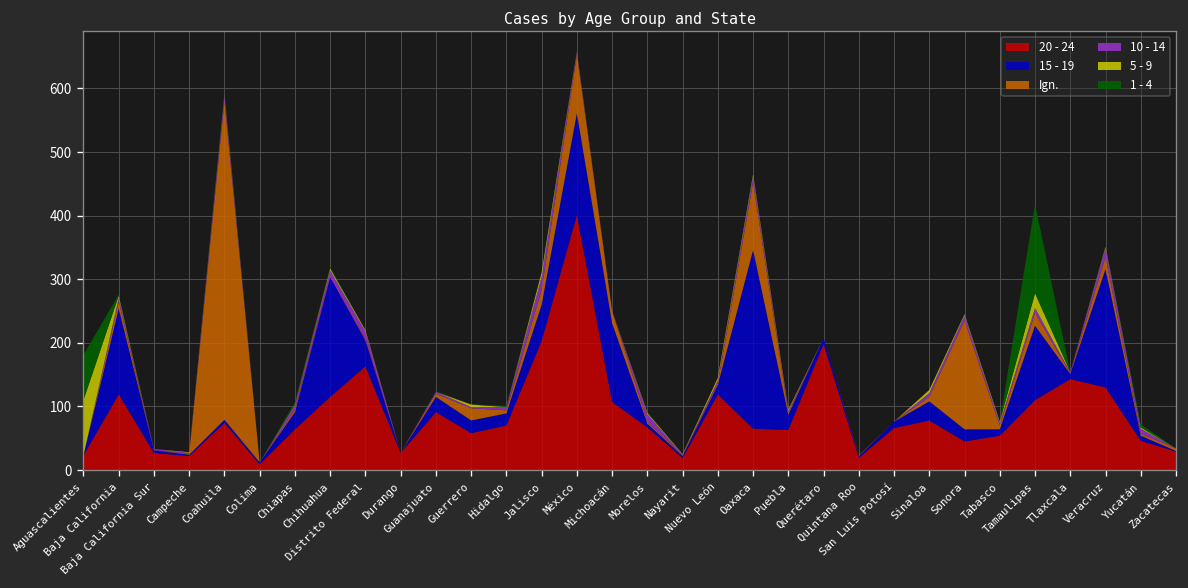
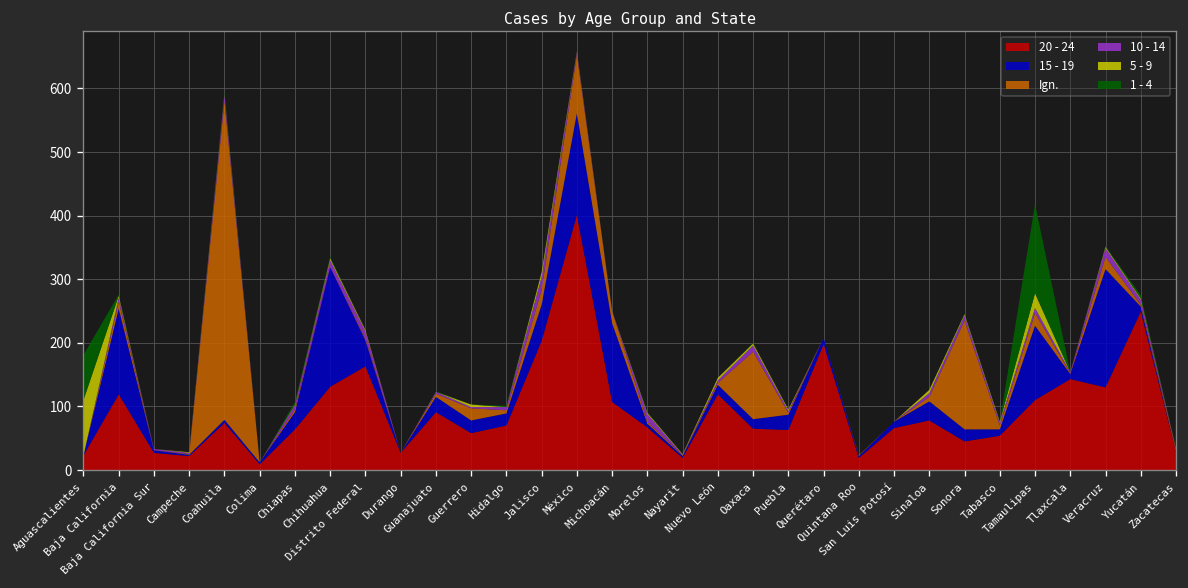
  {
    "20 - 24": {
      "Baja California": 120,
      "Coahuila": 70,
      "Chiapas": 60,
-     "Chihuahua": 120,
+     "Chihuahua": 130,
      "Distrito Federal": 160,
      "Guanajuato": 90,
      "Guerrero": 60,
      "Hidalgo": 70,
      "Jalisco": 200,
      "México": 400,
      "Michoacán": 110,
      "Morelos": 70,
      "Nuevo León": 120,
      "Oaxaca": 70,
      "Puebla": 60,
      "Querétaro": 200,
      "San Luis Potosí": 70,
      "Sinaloa": 80,
      "Sonora": 50,
      "Tabasco": 50,
      "Tamaulipas": 110,
      "Tlaxcala": 140,
      "Veracruz": 130,
-     "Yucatán": 50
+     "Yucatán": 250
    },
    "15 - 19": {
      "Baja California": 140,
      "Coahuila": 10,
      "Guanajuato": 20,
      "Guerrero": 20,
      "Hidalgo": 20,
      "Jalisco": 60,
      "México": 160,
      "Michoacán": 120,
-     "Oaxaca": 280,
+     "Oaxaca": 20,
      "Sinaloa": 30,
      "Sonora": 20,
      "Tabasco": 10,
      "Tamaulipas": 120,
      "Veracruz": 190
    },
    "Ign.": {
      "Baja California": 10,
      "Coahuila": 500,
      "Hidalgo": 10,
      "Jalisco": 20,
      "Oaxaca": 110,
      "Sinaloa": 10,
      "Sonora": 170,
      "Tamaulipas": 20,
      "Veracruz": 20
    },
    "10 - 14": {
      "Jalisco": 20,
      "Sinaloa": 10,
      "Tamaulipas": 10
    },
    "5 - 9": {
      "Aguascalientes": 90,
      "Tamaulipas": 20
    },
    "1 - 4": {
      "Aguascalientes": 70,
      "Tamaulipas": 140,
      "Yucatán": 10
    }
  }
